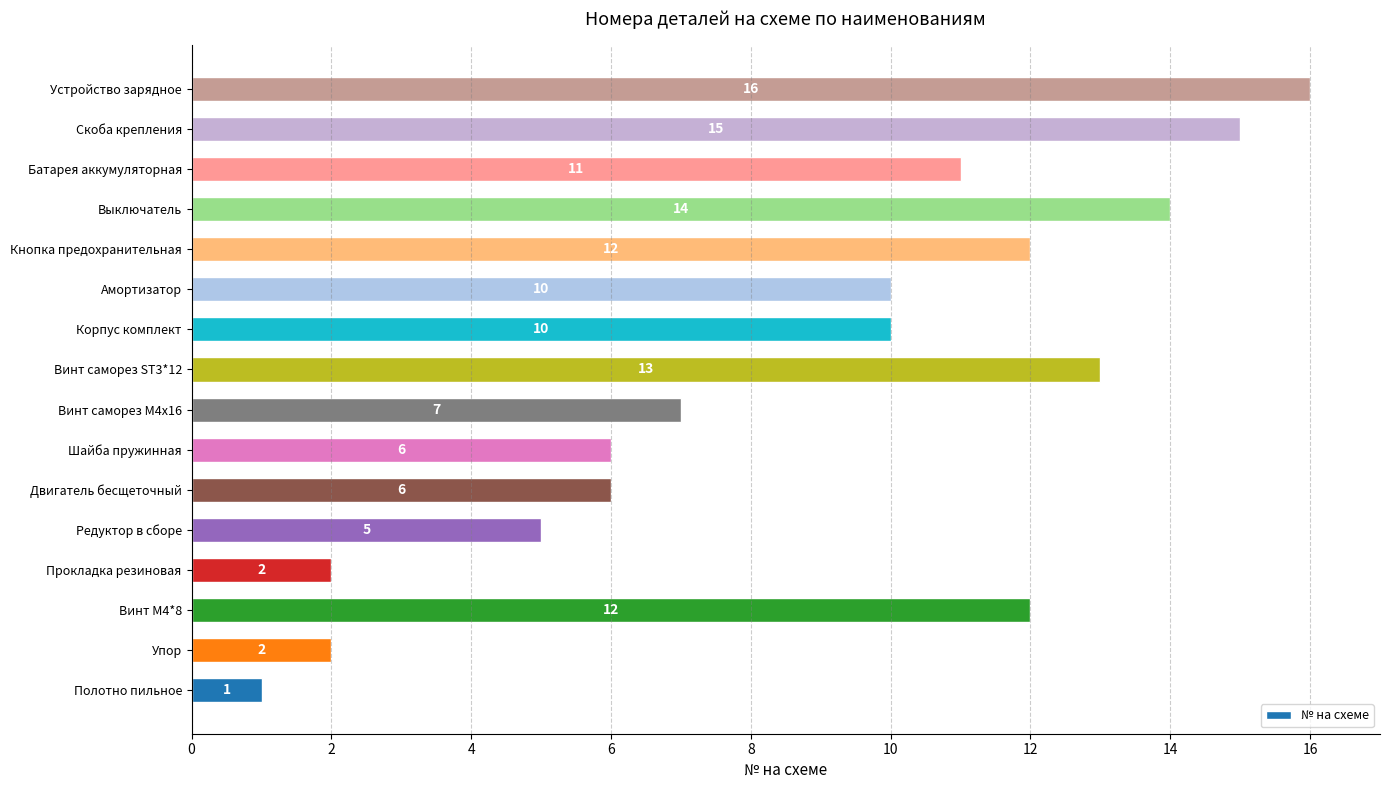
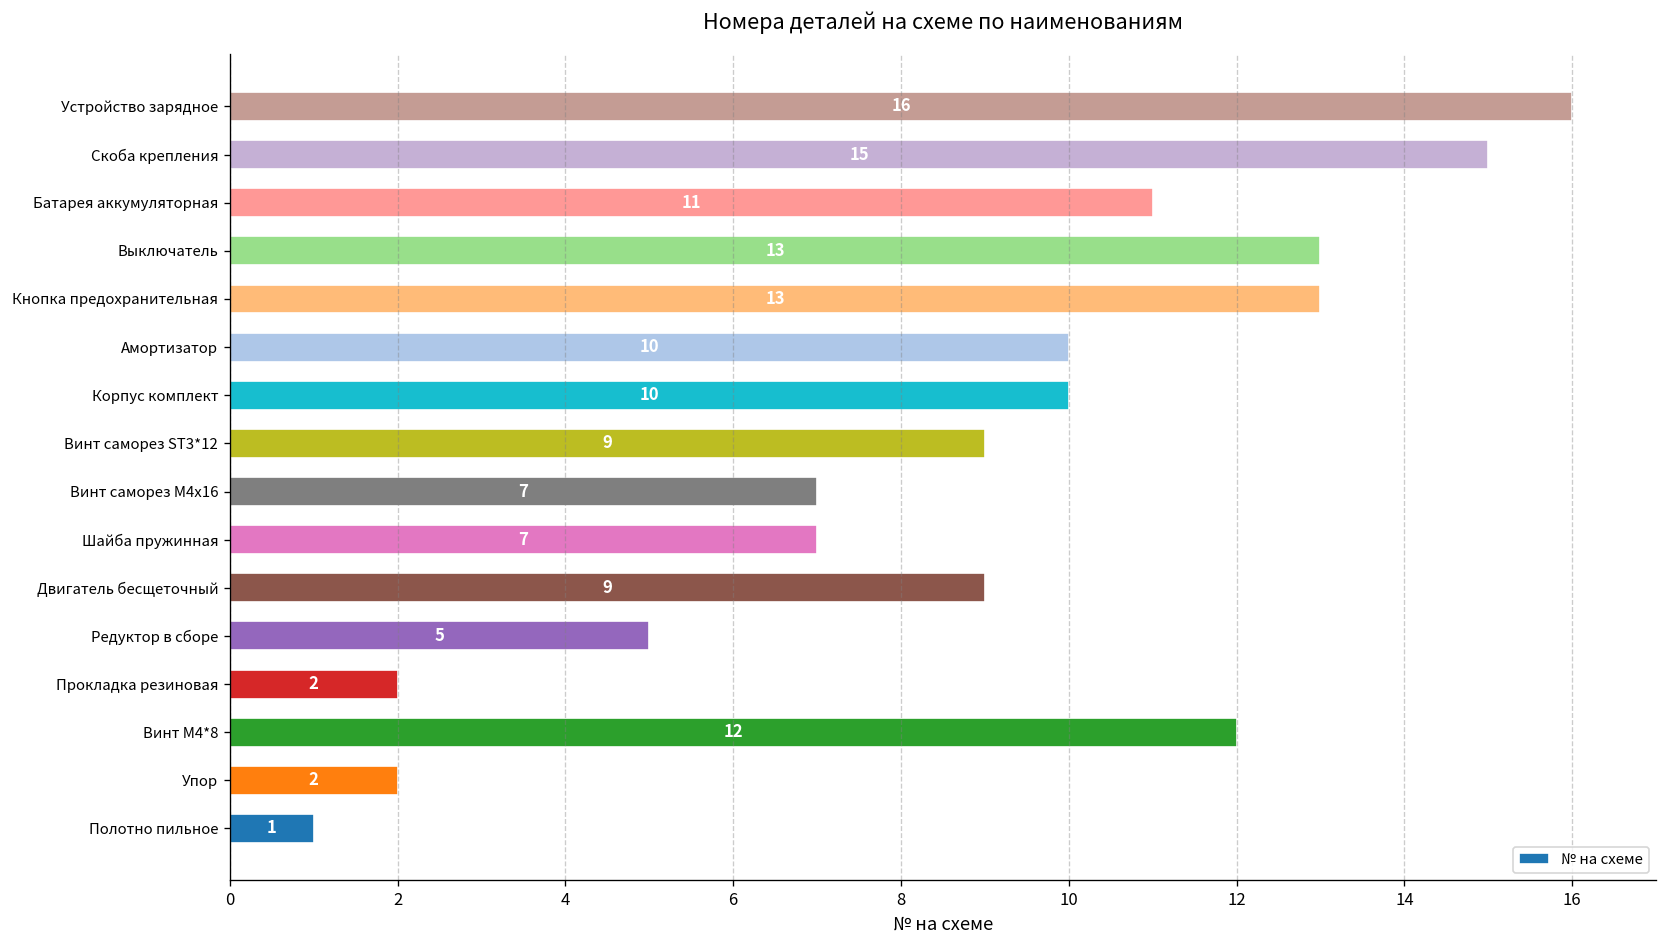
  {
    "Устройство зарядное": 16,
    "Скоба крепления": 15,
    "Батарея аккумуляторная": 11,
-   "Выключатель": 14,
-   "Кнопка предохранительная": 12,
+   "Выключатель": 13,
+   "Кнопка предохранительная": 13,
    "Амортизатор": 10,
    "Корпус комплект": 10,
-   "Винт саморез ST3*12": 13,
+   "Винт саморез ST3*12": 9,
    "Винт саморез M4x16": 7,
-   "Шайба пружинная": 6,
-   "Двигатель бесщеточный": 6,
+   "Шайба пружинная": 7,
+   "Двигатель бесщеточный": 9,
    "Редуктор в сборе": 5,
    "Прокладка резиновая": 2,
    "Винт M4*8": 12,
    "Упор": 2,
    "Полотно пильное": 1
  }
